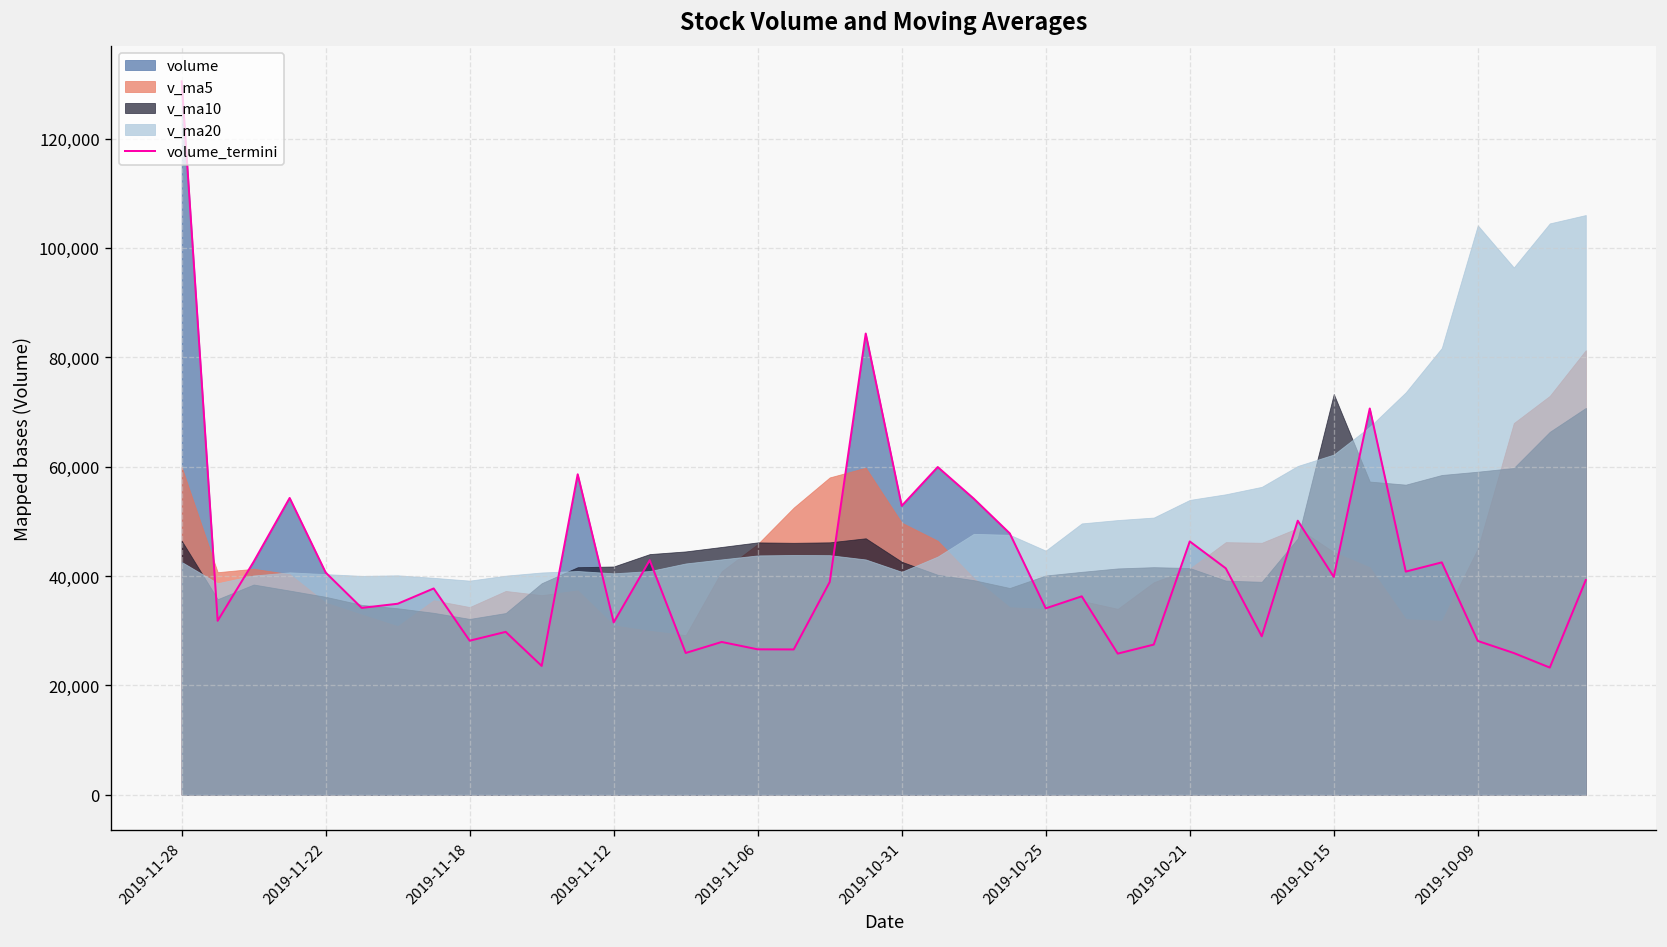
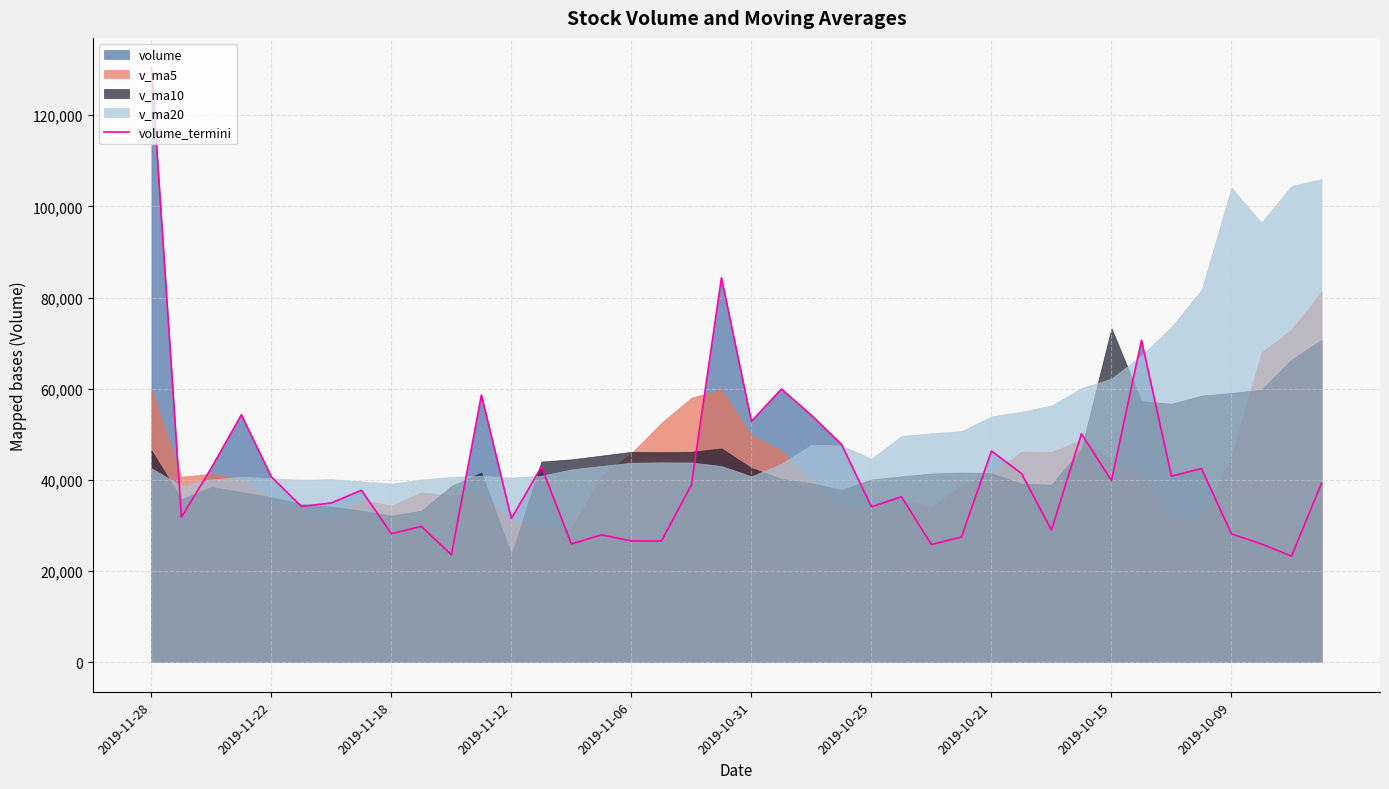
  {
    "volume": {
      "2019-11-18": "28,000",
      "2019-11-06": "27,000",
      "2019-10-31": "53,000",
      "2019-10-21": "46,000",
      "2019-10-15": "40,000",
      "2019-10-09": "28,000"
    },
    "v_ma5": {
      "2019-11-28": "60,000",
      "2019-11-22": "35,000",
      "2019-11-18": "34,000",
      "2019-10-31": "50,000",
      "2019-10-15": "44,000",
      "2019-10-09": "45,000"
    },
    "v_ma10": {
      "2019-11-28": "46,000",
      "2019-11-22": "36,000",
      "2019-11-18": "32,000",
-     "2019-11-12": "42,000",
+     "2019-11-12": "24,000",
      "2019-10-31": "43,000",
      "2019-10-25": "40,000",
      "2019-10-15": "73,000",
      "2019-10-09": "59,000"
    },
    "v_ma20": {
      "2019-11-28": "43,000",
      "2019-11-18": "39,000",
      "2019-11-12": "40,000",
      "2019-11-06": "44,000",
      "2019-10-31": "41,000",
      "2019-10-25": "45,000",
      "2019-10-21": "54,000",
      "2019-10-15": "62,000",
      "2019-10-09": "104,000"
    }
  }
